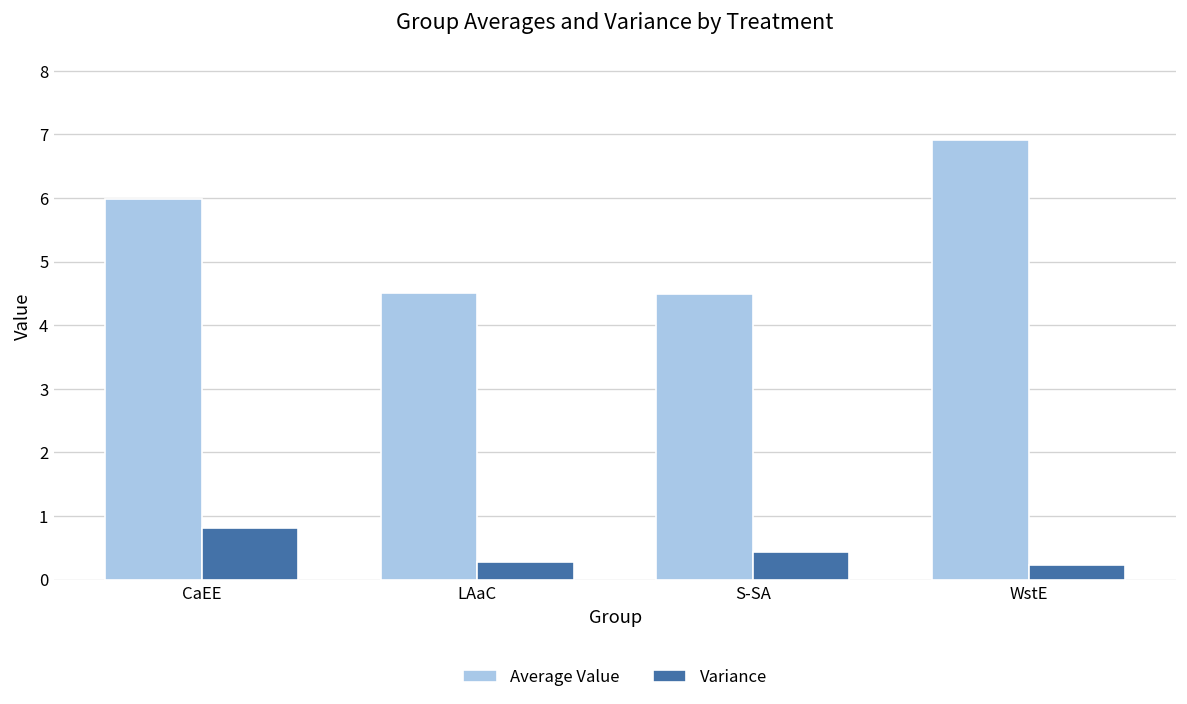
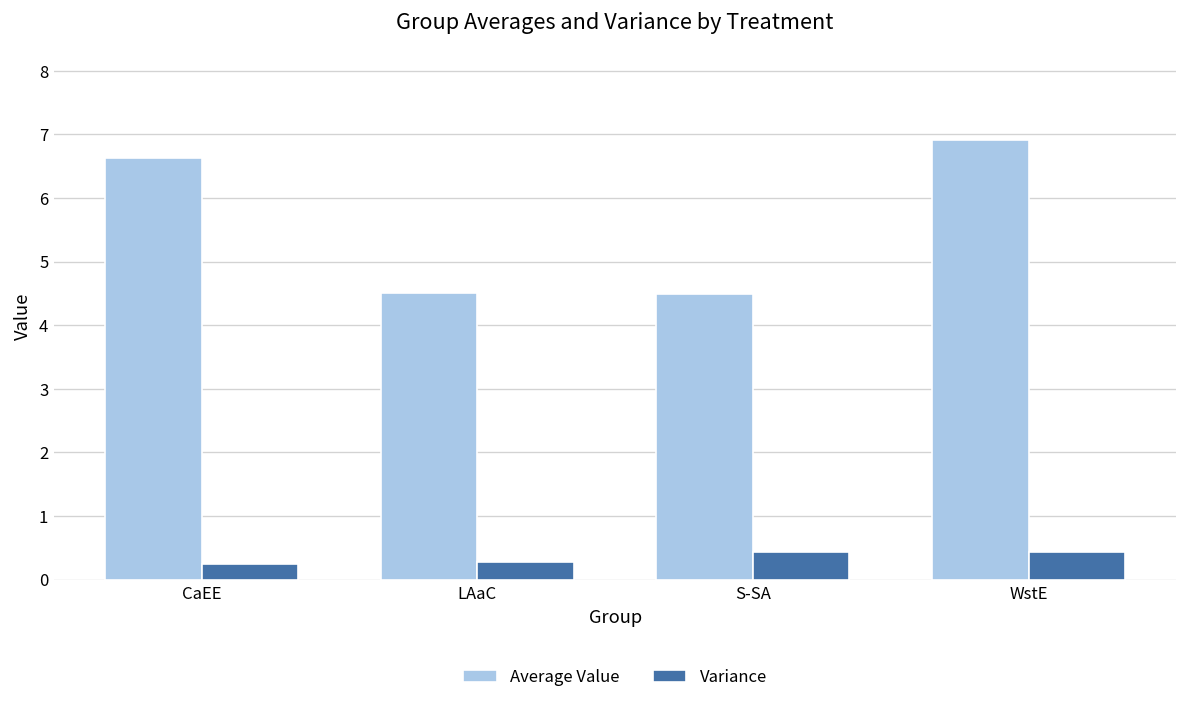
  {
    "Average Value": {
-     "CaEE": 6.0,
+     "CaEE": 6.6,
      "LAaC": 4.5,
      "S-SA": 4.5,
      "WstE": 6.9
    },
    "Variance": {
-     "CaEE": 0.8,
+     "CaEE": 0.2,
      "LAaC": 0.3,
      "S-SA": 0.4,
-     "WstE": 0.2
+     "WstE": 0.4
    }
  }
